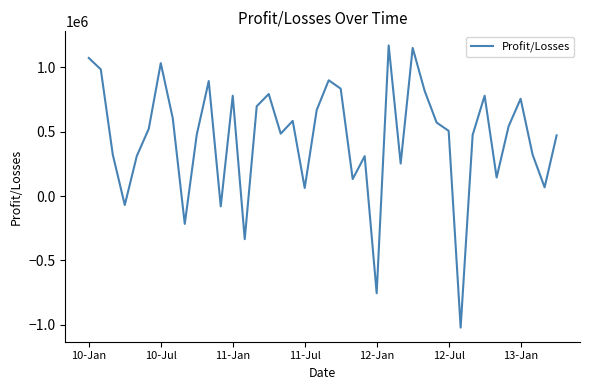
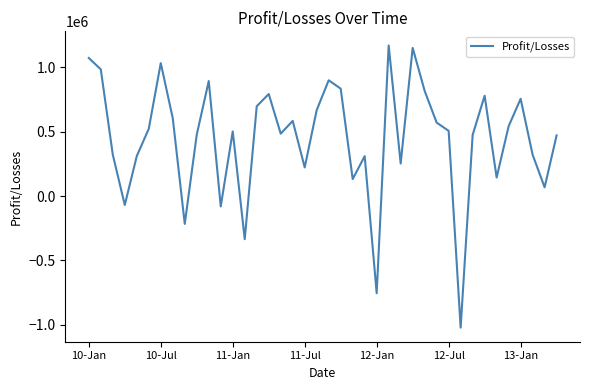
  {
    "10-Jan": 1070000,
    "10-Jul": 1030000,
-   "11-Jan": 780000,
-   "11-Jul": 60000,
+   "11-Jan": 500000,
+   "11-Jul": 220000,
    "12-Jan": -760000,
    "12-Jul": 510000,
    "13-Jan": 760000
  }
